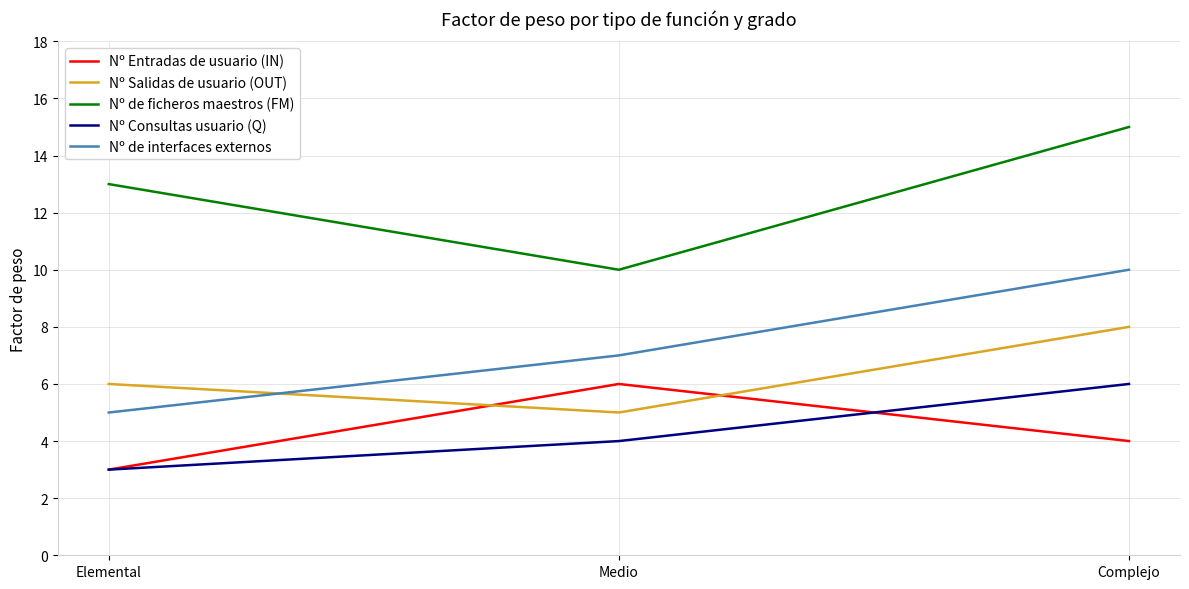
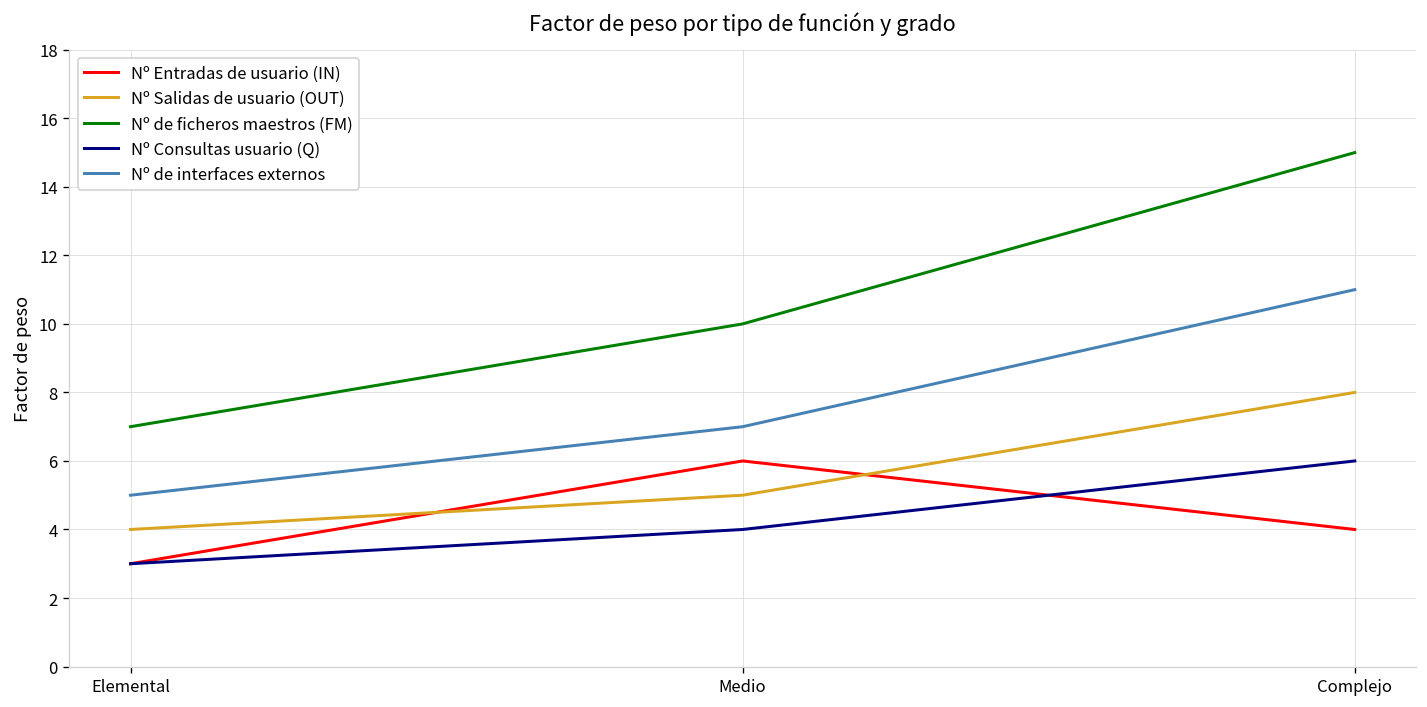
  {
    "Nº Entradas de usuario (IN)": {
      "Medio": 6,
      "Complejo": 4
    },
    "Nº Salidas de usuario (OUT)": {
-     "Elemental": 6,
+     "Elemental": 4,
      "Medio": 5,
      "Complejo": 8
    },
    "Nº de ficheros maestros (FM)": {
-     "Elemental": 13,
+     "Elemental": 7,
      "Medio": 10,
      "Complejo": 15
    },
    "Nº Consultas usuario (Q)": {
      "Medio": 4,
      "Complejo": 6
    },
    "Nº de interfaces externos": {
      "Elemental": 5,
      "Medio": 7,
-     "Complejo": 10
+     "Complejo": 11
    }
  }
